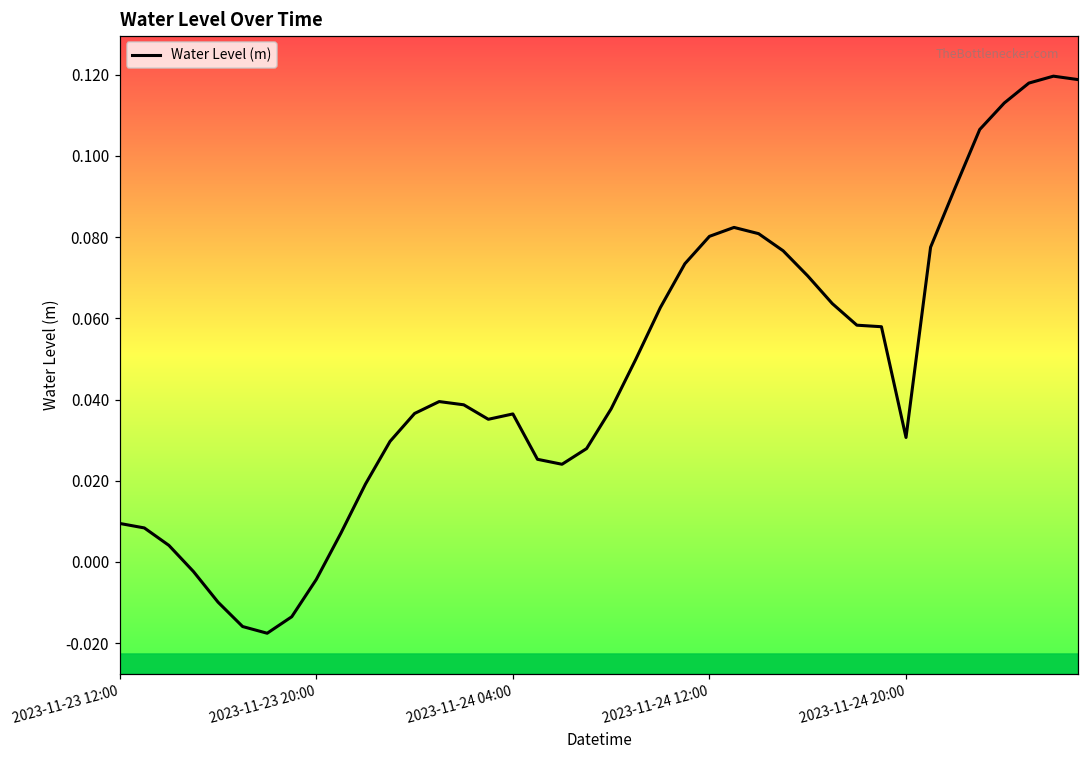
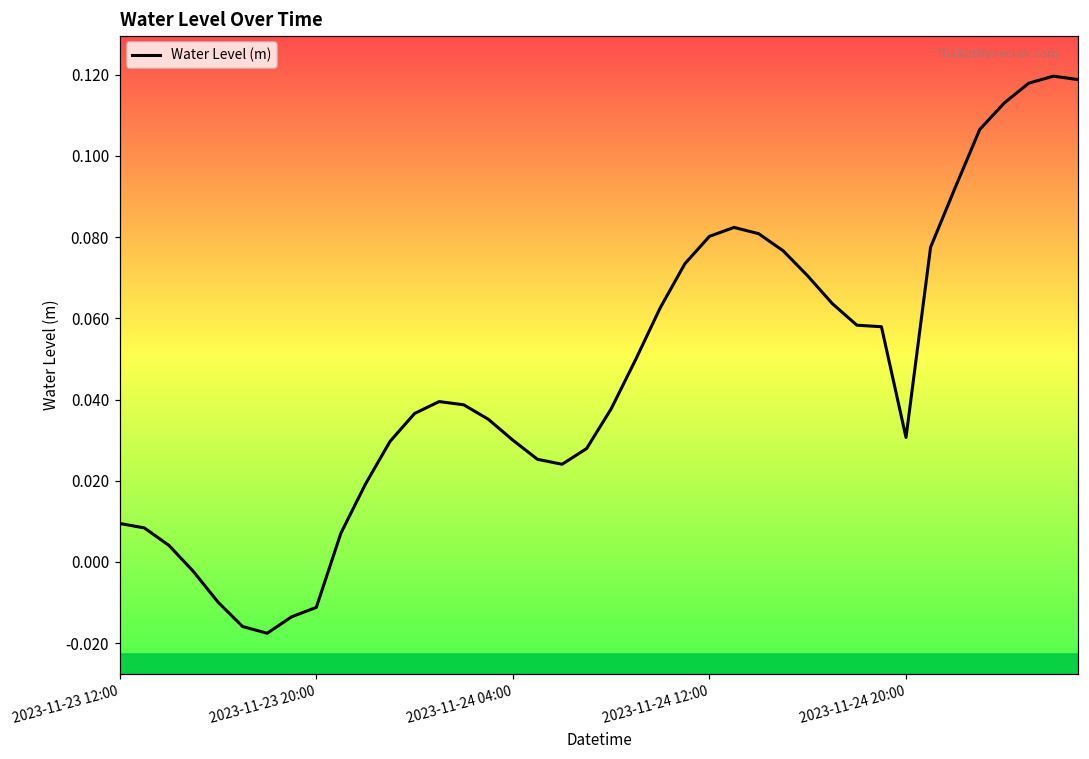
  {
    "2023-11-23 12:00": 0.009,
-   "2023-11-23 20:00": -0.004,
-   "2023-11-24 04:00": 0.036,
+   "2023-11-23 20:00": -0.011,
+   "2023-11-24 04:00": 0.030,
    "2023-11-24 12:00": 0.080,
    "2023-11-24 20:00": 0.031
  }
